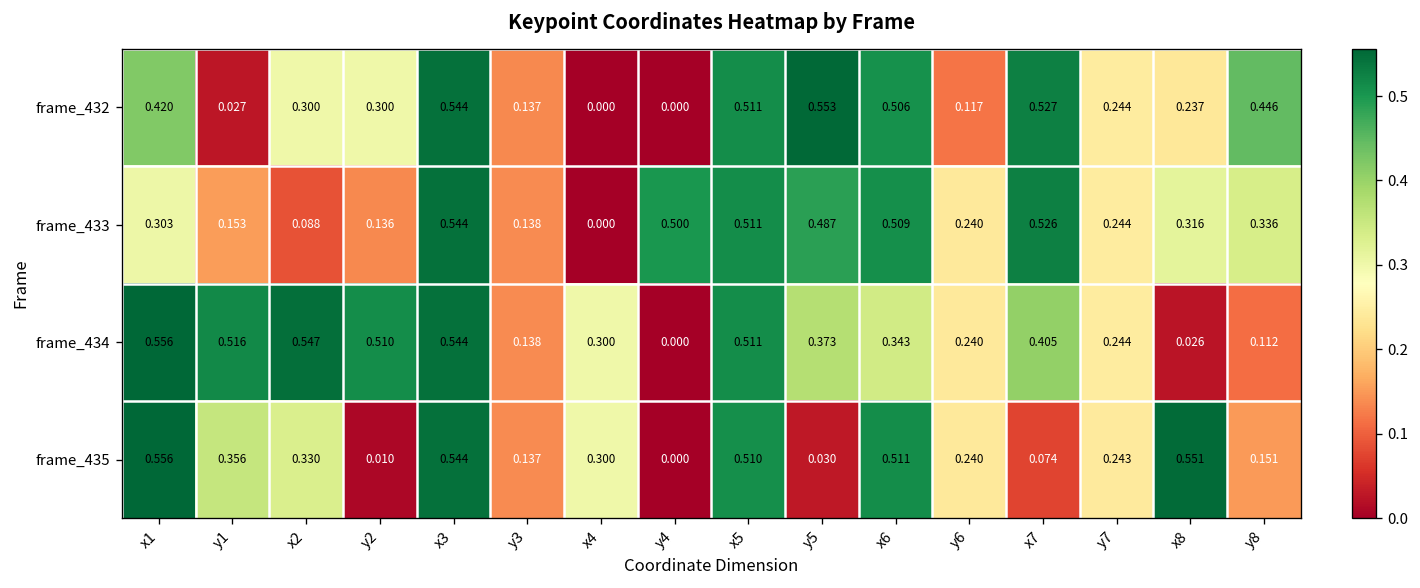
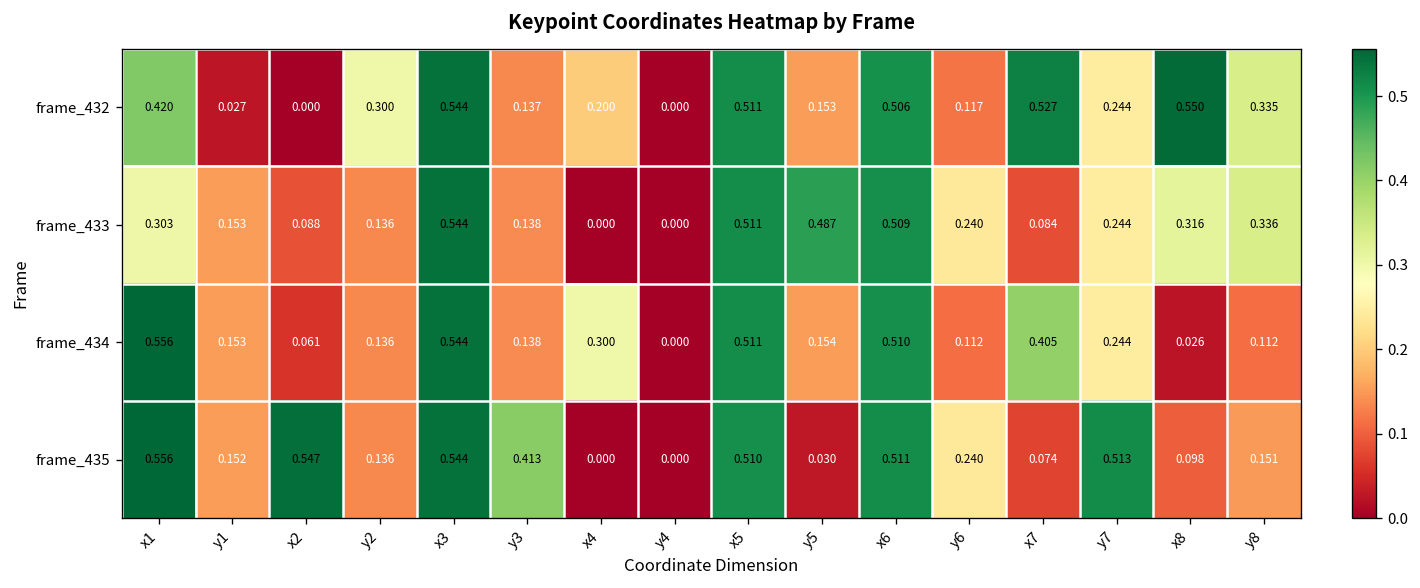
  {
    "frame_432": {
      "x1": 0.420,
      "y1": 0.027,
-     "x2": 0.300,
+     "x2": 0.000,
      "y2": 0.300,
      "x3": 0.544,
      "y3": 0.137,
-     "x4": 0.000,
+     "x4": 0.200,
      "y4": 0.000,
      "x5": 0.511,
-     "y5": 0.553,
+     "y5": 0.153,
      "x6": 0.506,
      "y6": 0.117,
      "x7": 0.527,
      "y7": 0.244,
-     "x8": 0.237,
-     "y8": 0.446
+     "x8": 0.550,
+     "y8": 0.335
    },
    "frame_433": {
      "x1": 0.303,
      "y1": 0.153,
      "x2": 0.088,
      "y2": 0.136,
      "x3": 0.544,
      "y3": 0.138,
      "x4": 0.000,
-     "y4": 0.500,
+     "y4": 0.000,
      "x5": 0.511,
      "y5": 0.487,
      "x6": 0.509,
      "y6": 0.240,
-     "x7": 0.526,
+     "x7": 0.084,
      "y7": 0.244,
      "x8": 0.316,
      "y8": 0.336
    },
    "frame_434": {
      "x1": 0.556,
-     "y1": 0.516,
-     "x2": 0.547,
-     "y2": 0.510,
+     "y1": 0.153,
+     "x2": 0.061,
+     "y2": 0.136,
      "x3": 0.544,
      "y3": 0.138,
      "x4": 0.300,
      "y4": 0.000,
      "x5": 0.511,
-     "y5": 0.373,
-     "x6": 0.343,
-     "y6": 0.240,
+     "y5": 0.154,
+     "x6": 0.510,
+     "y6": 0.112,
      "x7": 0.405,
      "y7": 0.244,
      "x8": 0.026,
      "y8": 0.112
    },
    "frame_435": {
      "x1": 0.556,
-     "y1": 0.356,
-     "x2": 0.330,
-     "y2": 0.010,
+     "y1": 0.152,
+     "x2": 0.547,
+     "y2": 0.136,
      "x3": 0.544,
-     "y3": 0.137,
-     "x4": 0.300,
+     "y3": 0.413,
+     "x4": 0.000,
      "y4": 0.000,
      "x5": 0.510,
      "y5": 0.030,
      "x6": 0.511,
      "y6": 0.240,
      "x7": 0.074,
-     "y7": 0.243,
-     "x8": 0.551,
+     "y7": 0.513,
+     "x8": 0.098,
      "y8": 0.151
    }
  }
